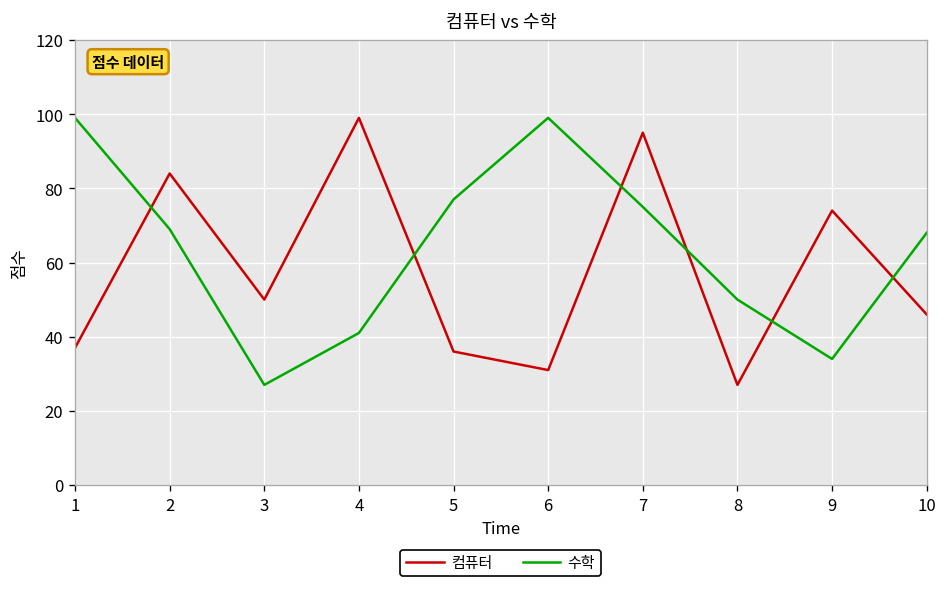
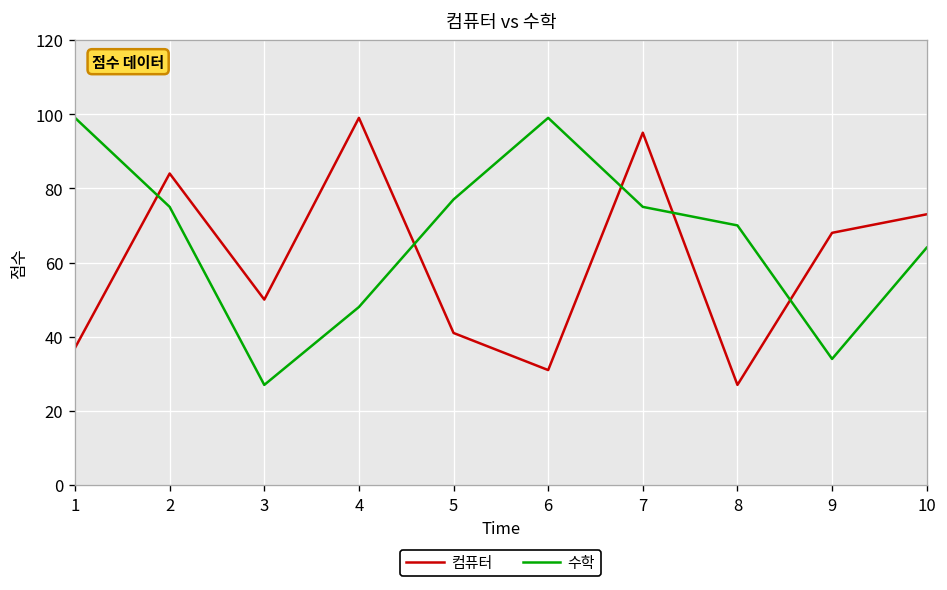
  {
    "컴퓨터": {
      "1": 37,
      "2": 84,
      "3": 50,
      "4": 99,
-     "5": 36,
+     "5": 41,
      "6": 31,
      "7": 95,
      "8": 27,
-     "9": 74,
-     "10": 46
+     "9": 68,
+     "10": 73
    },
    "수학": {
      "1": 99,
-     "2": 69,
+     "2": 75,
      "3": 27,
-     "4": 41,
+     "4": 48,
      "5": 77,
      "6": 99,
      "7": 75,
-     "8": 50,
+     "8": 70,
      "9": 34,
-     "10": 68
+     "10": 64
    }
  }
